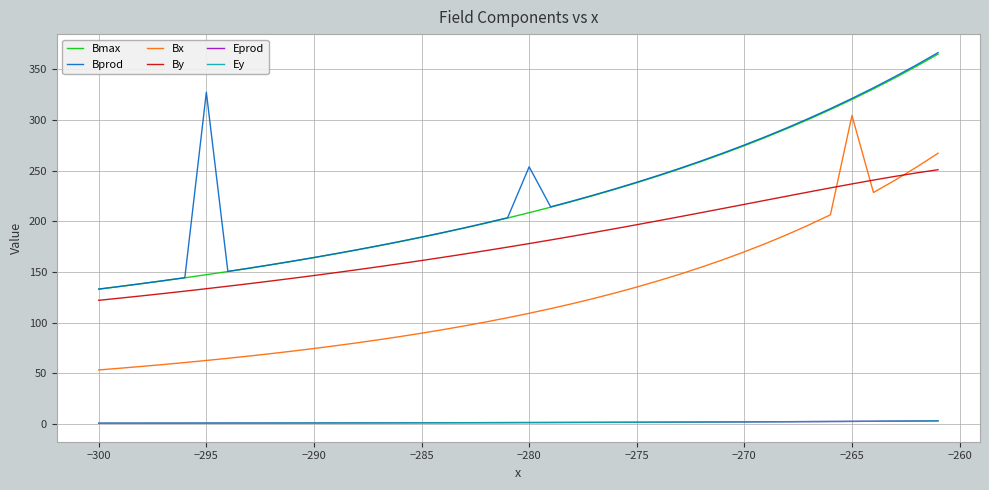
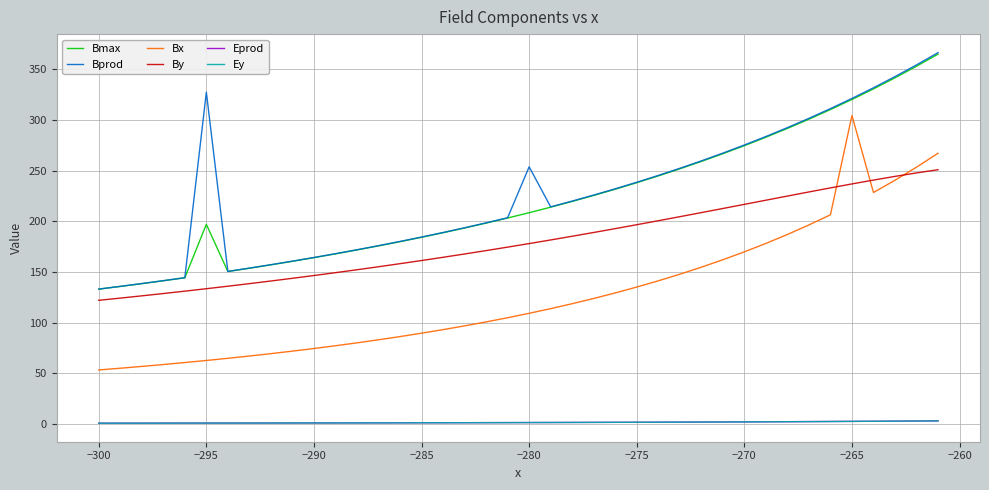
  {
    "Bmax": {
-     "−295": 147,
+     "−295": 197,
      "−280": 208
    },
    "Bprod": {
      "−295": 327,
      "−280": 254
    },
    "Bx": {
      "−300": 53,
      "−295": 63,
      "−290": 74,
      "−285": 89,
      "−280": 109,
      "−275": 135,
      "−270": 170,
      "−265": 304
    },
    "By": {
      "−300": 122,
      "−295": 133,
      "−290": 146,
      "−285": 161,
      "−280": 178,
      "−275": 197,
      "−270": 217,
      "−265": 237
    }
  }
